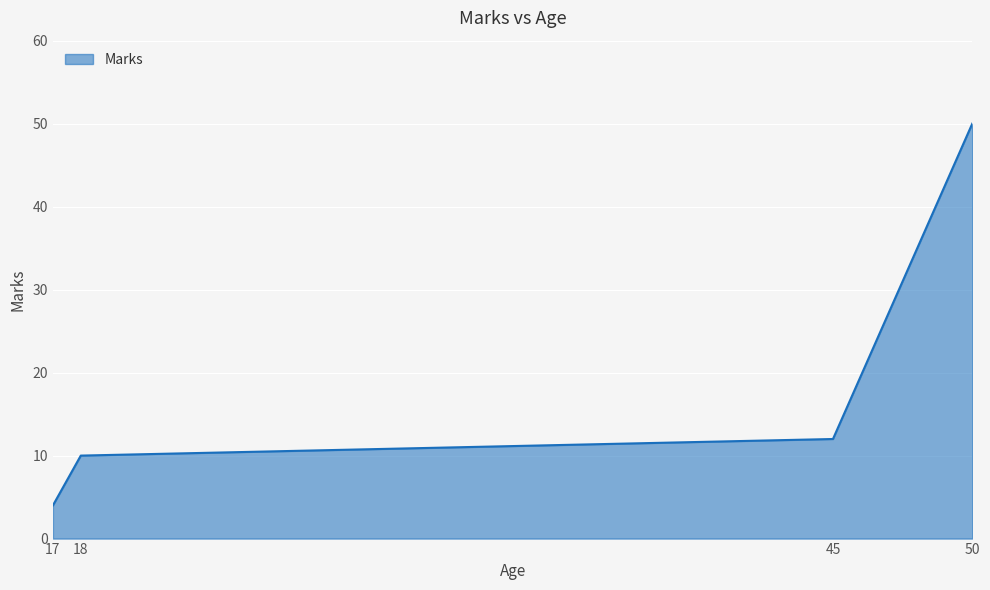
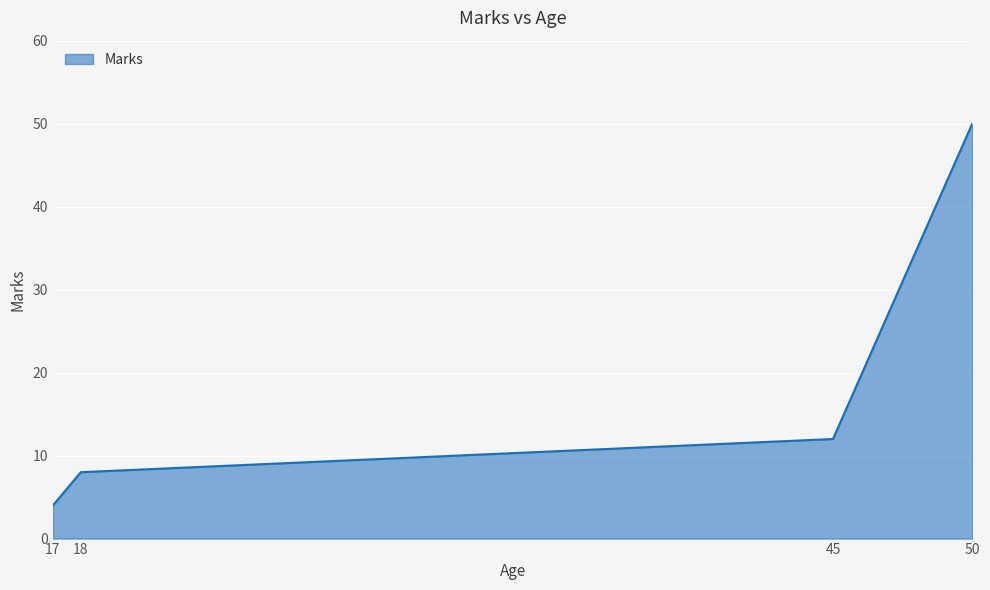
  {
    "17": 4,
-   "18": 10,
+   "18": 8,
    "45": 12,
    "50": 50
  }
